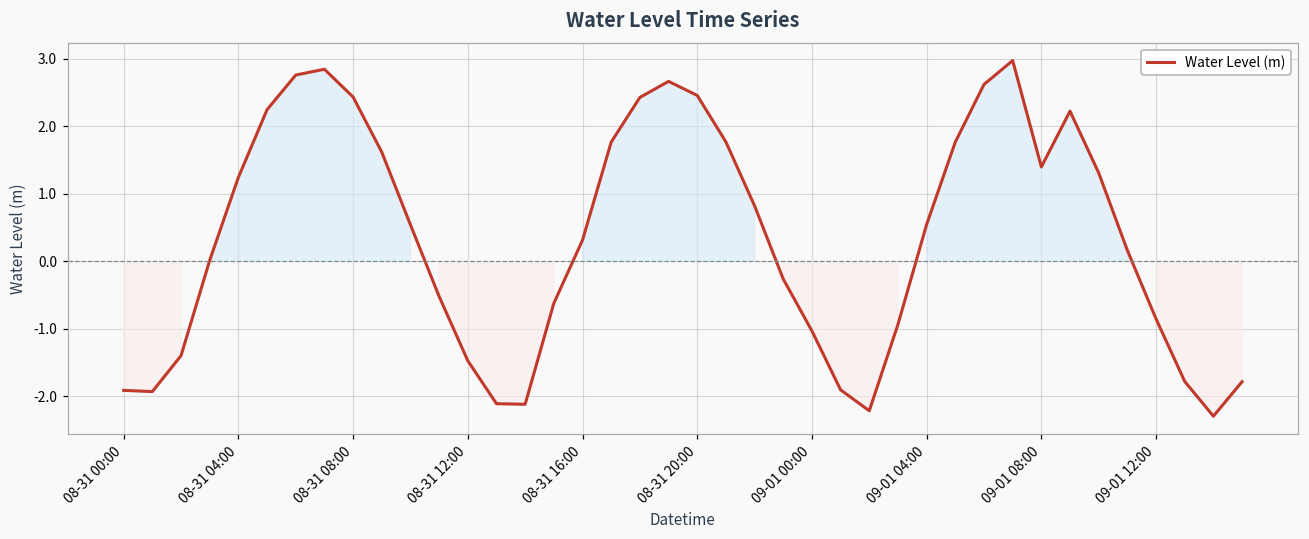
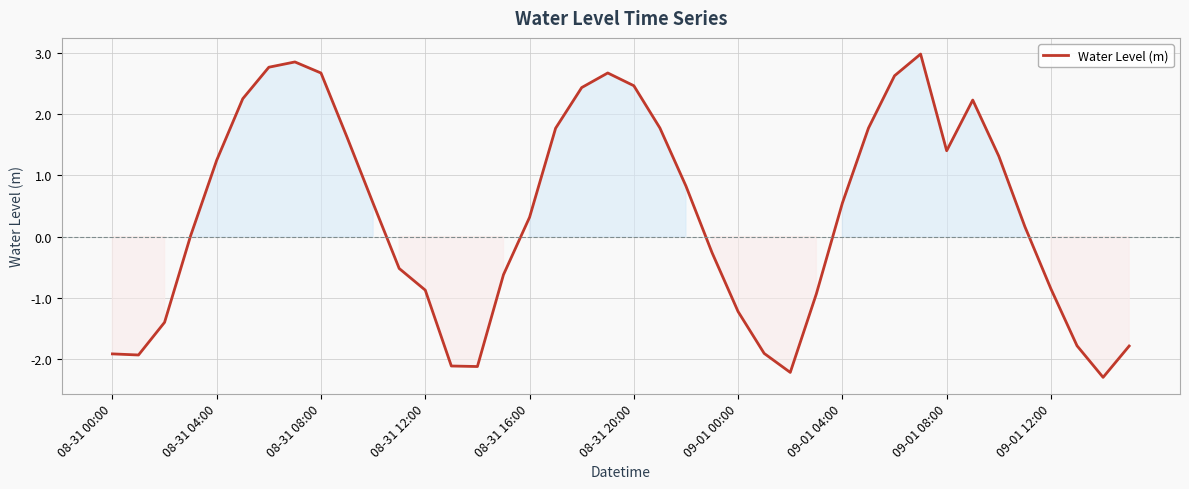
  {
    "08-31 00:00": -1.9,
    "08-31 04:00": 1.2,
-   "08-31 08:00": 2.4,
-   "08-31 12:00": -1.5,
+   "08-31 08:00": 2.7,
+   "08-31 12:00": -0.9,
    "08-31 16:00": 0.3,
    "08-31 20:00": 2.5,
-   "09-01 00:00": -1.0,
+   "09-01 00:00": -1.2,
    "09-01 04:00": 0.5,
    "09-01 08:00": 1.4,
    "09-01 12:00": -0.9
  }
